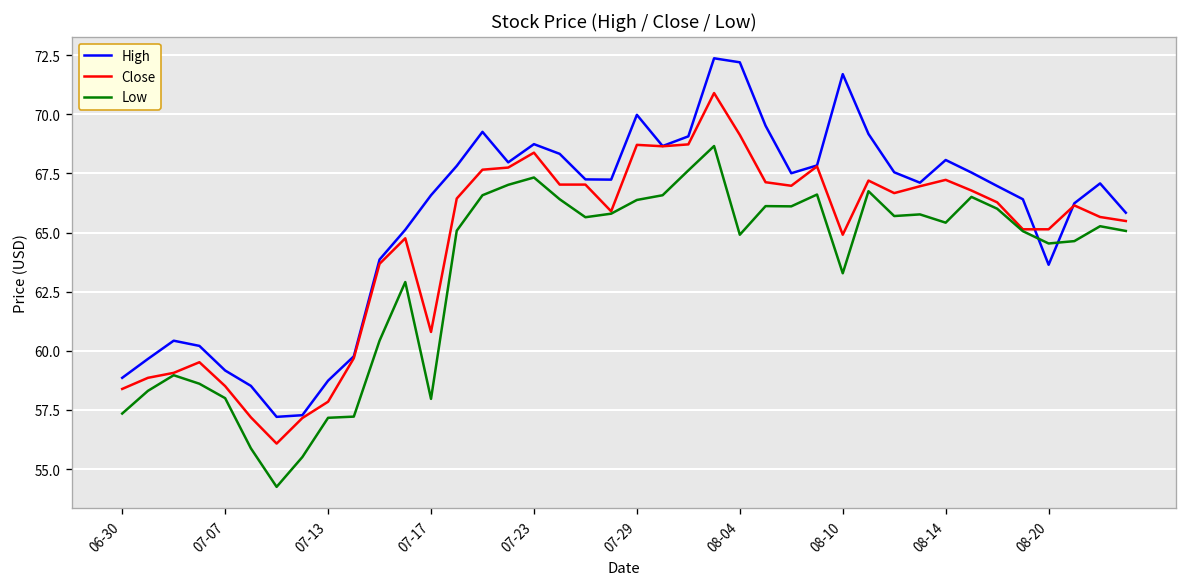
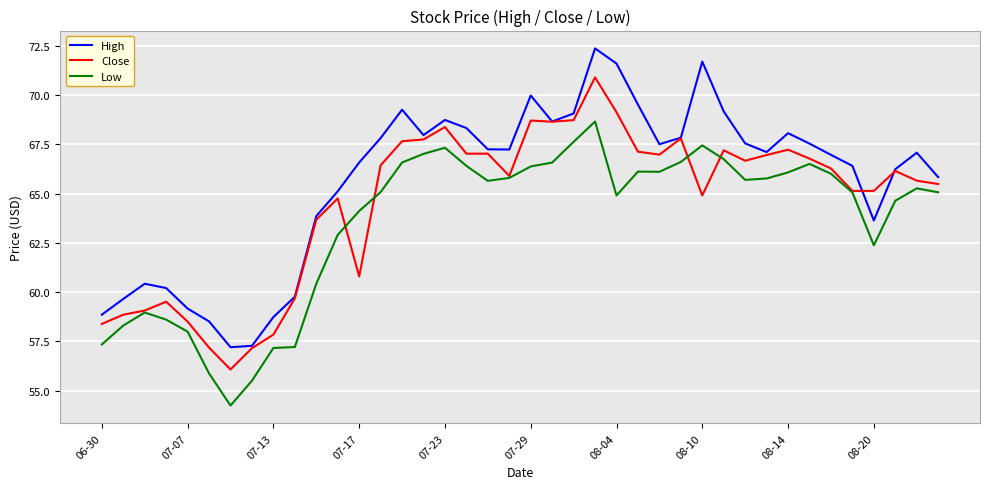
  {
    "High": {
      "06-30": 58.9,
      "07-07": 59.2,
      "07-13": 58.7,
      "07-17": 66.6,
      "07-23": 68.7,
      "07-29": 70.0,
-     "08-04": 72.2,
+     "08-04": 71.6,
      "08-10": 71.7,
      "08-14": 68.1,
      "08-20": 63.6
    },
    "Close": {
      "06-30": 58.4,
      "07-07": 58.5,
      "07-13": 57.9,
      "07-17": 60.8,
      "07-23": 68.4,
      "07-29": 68.7,
      "08-04": 69.1,
      "08-10": 64.9,
      "08-14": 67.2,
      "08-20": 65.1
    },
    "Low": {
      "06-30": 57.4,
      "07-07": 58.0,
      "07-13": 57.2,
-     "07-17": 58.0,
+     "07-17": 64.1,
      "07-23": 67.3,
      "07-29": 66.4,
      "08-04": 64.9,
-     "08-10": 63.3,
-     "08-14": 65.4,
-     "08-20": 64.5
+     "08-10": 67.5,
+     "08-14": 66.1,
+     "08-20": 62.4
    }
  }
